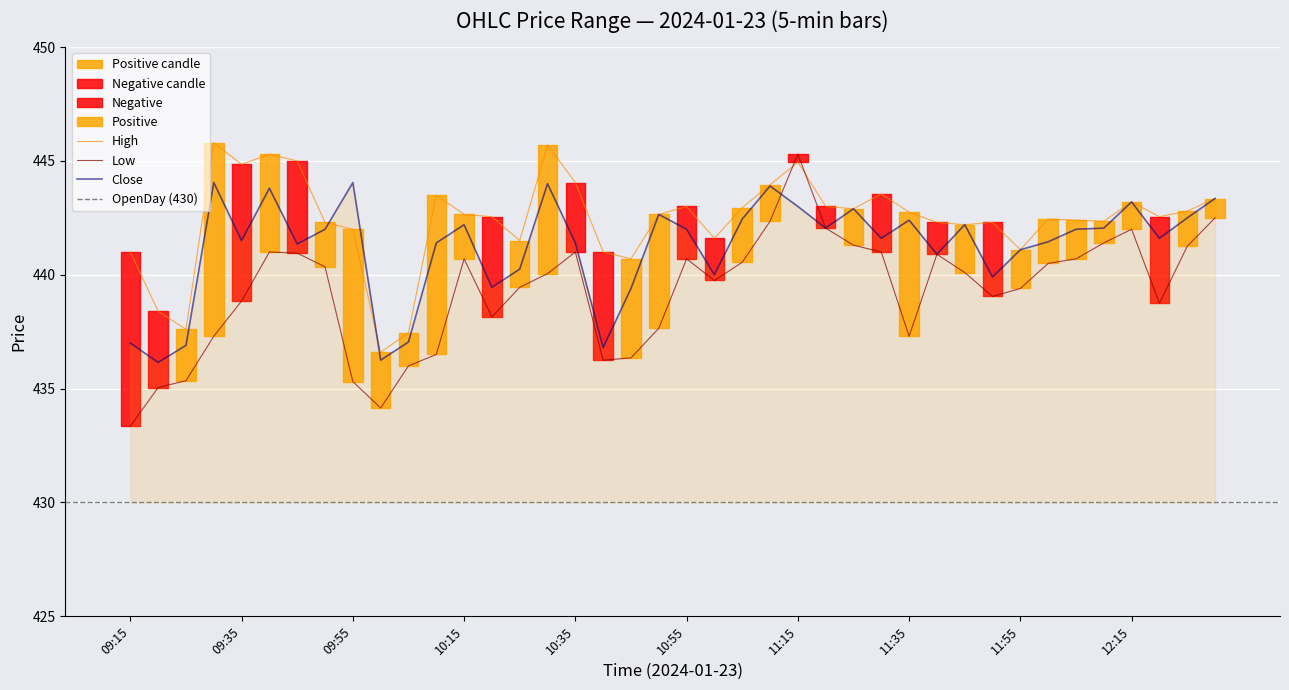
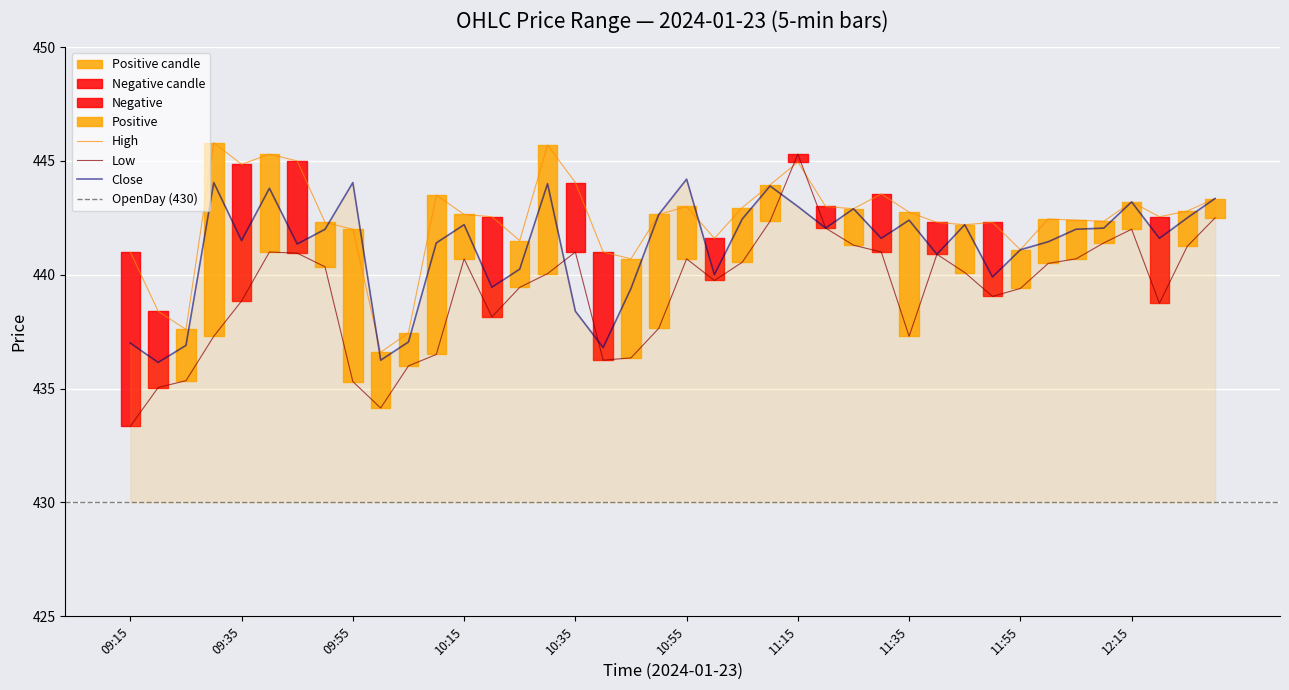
  {
    "Low": {
      "09:15": 433.4,
      "09:35": 438.9,
      "09:55": 435.3,
      "10:15": 440.7,
      "10:35": 441.0,
      "10:55": 440.7,
      "11:15": 445.3,
      "11:35": 437.3,
      "11:55": 439.4,
      "12:15": 442.0
    },
    "Close": {
      "09:15": 437.0,
      "09:35": 441.5,
      "09:55": 444.1,
      "10:15": 442.2,
-     "10:35": 441.4,
-     "10:55": 442.0,
+     "10:35": 438.4,
+     "10:55": 444.2,
      "11:15": 443.0,
      "11:35": 442.4
    }
  }
